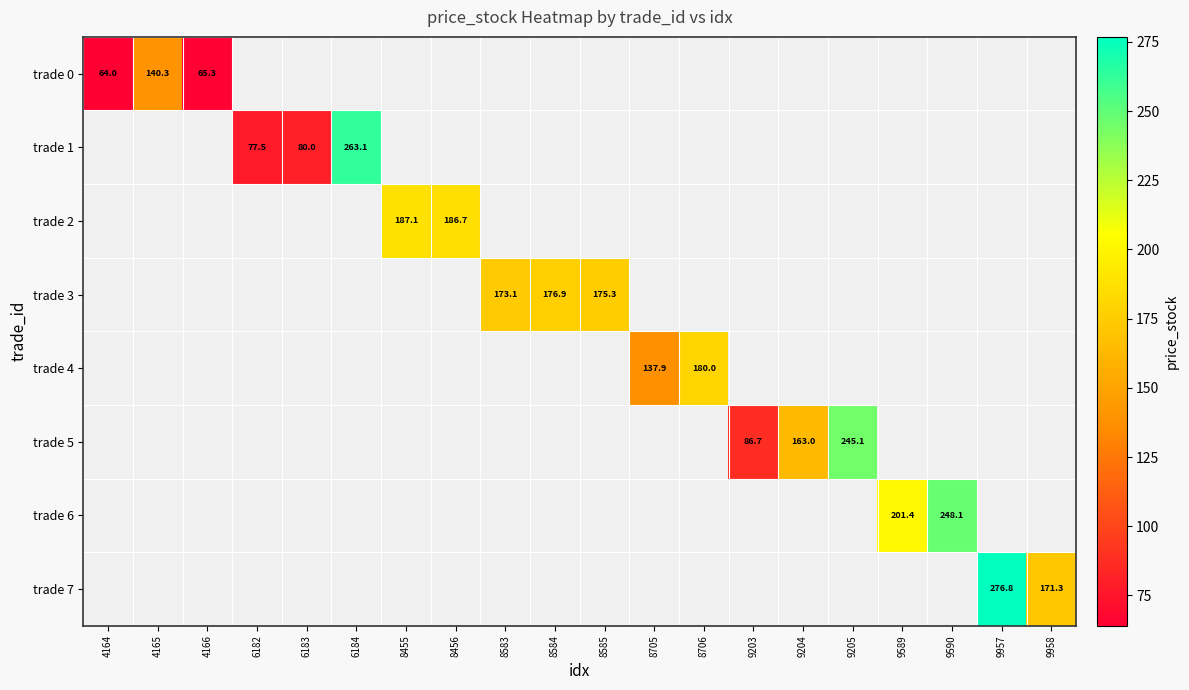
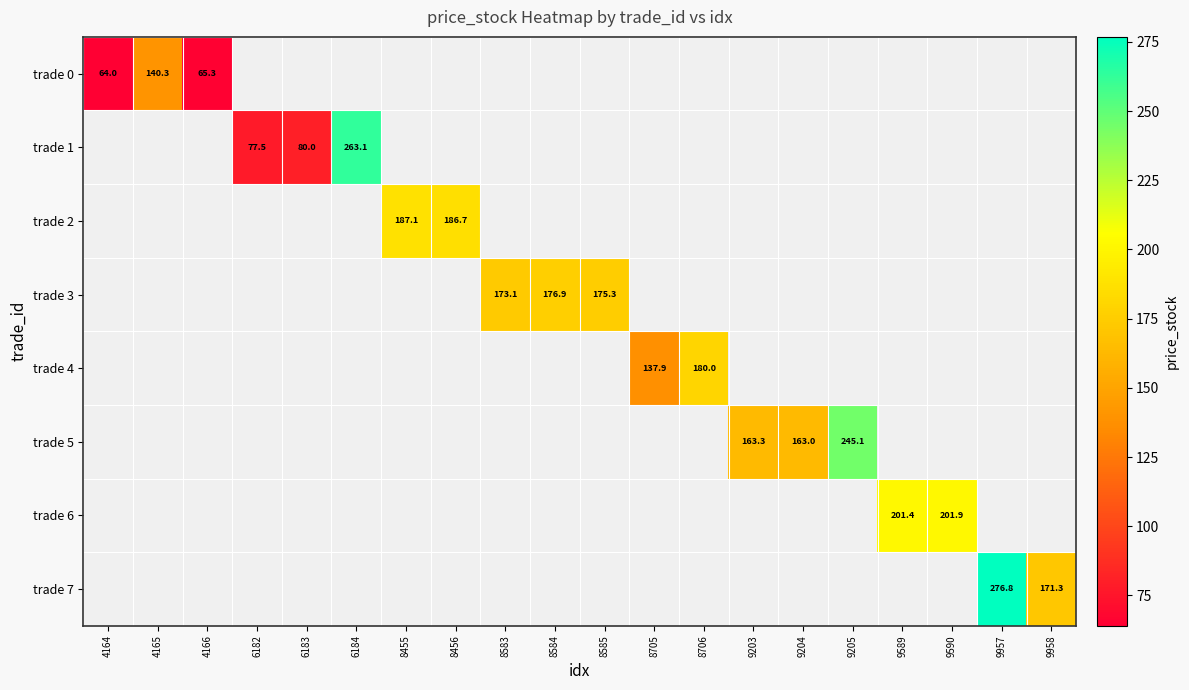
  {
    "trade 0": {
      "4164": 64.0,
      "4165": 140.3,
      "4166": 65.3
    },
    "trade 1": {
      "6182": 77.5,
      "6183": 80.0,
      "6184": 263.1
    },
    "trade 2": {
      "8455": 187.1,
      "8456": 186.7
    },
    "trade 3": {
      "8583": 173.1,
      "8584": 176.9,
      "8585": 175.3
    },
    "trade 4": {
      "8705": 137.9,
      "8706": 180.0
    },
    "trade 5": {
-     "9203": 86.7,
+     "9203": 163.3,
      "9204": 163.0,
      "9205": 245.1
    },
    "trade 6": {
      "9589": 201.4,
-     "9590": 248.1
+     "9590": 201.9
    },
    "trade 7": {
      "9957": 276.8,
      "9958": 171.3
    }
  }
